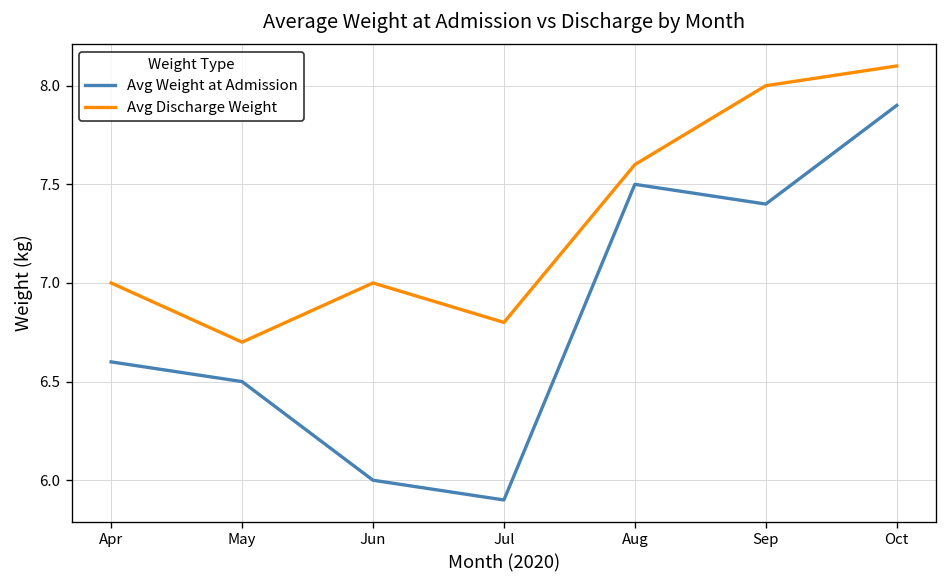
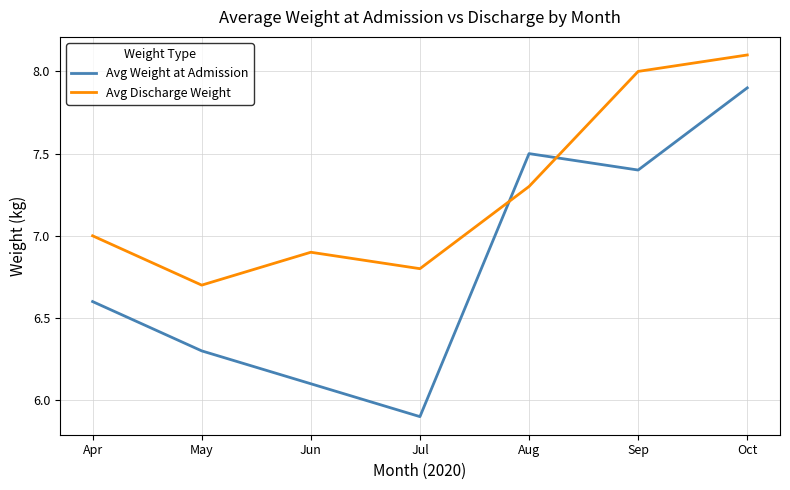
  {
    "Avg Weight at Admission": {
      "Apr": 6.6,
-     "May": 6.5,
-     "Jun": 6.0,
+     "May": 6.3,
+     "Jun": 6.1,
      "Jul": 5.9,
      "Aug": 7.5,
      "Sep": 7.4,
      "Oct": 7.9
    },
    "Avg Discharge Weight": {
      "Apr": 7.0,
      "May": 6.7,
-     "Jun": 7.0,
+     "Jun": 6.9,
      "Jul": 6.8,
-     "Aug": 7.6,
+     "Aug": 7.3,
      "Sep": 8.0,
      "Oct": 8.1
    }
  }
